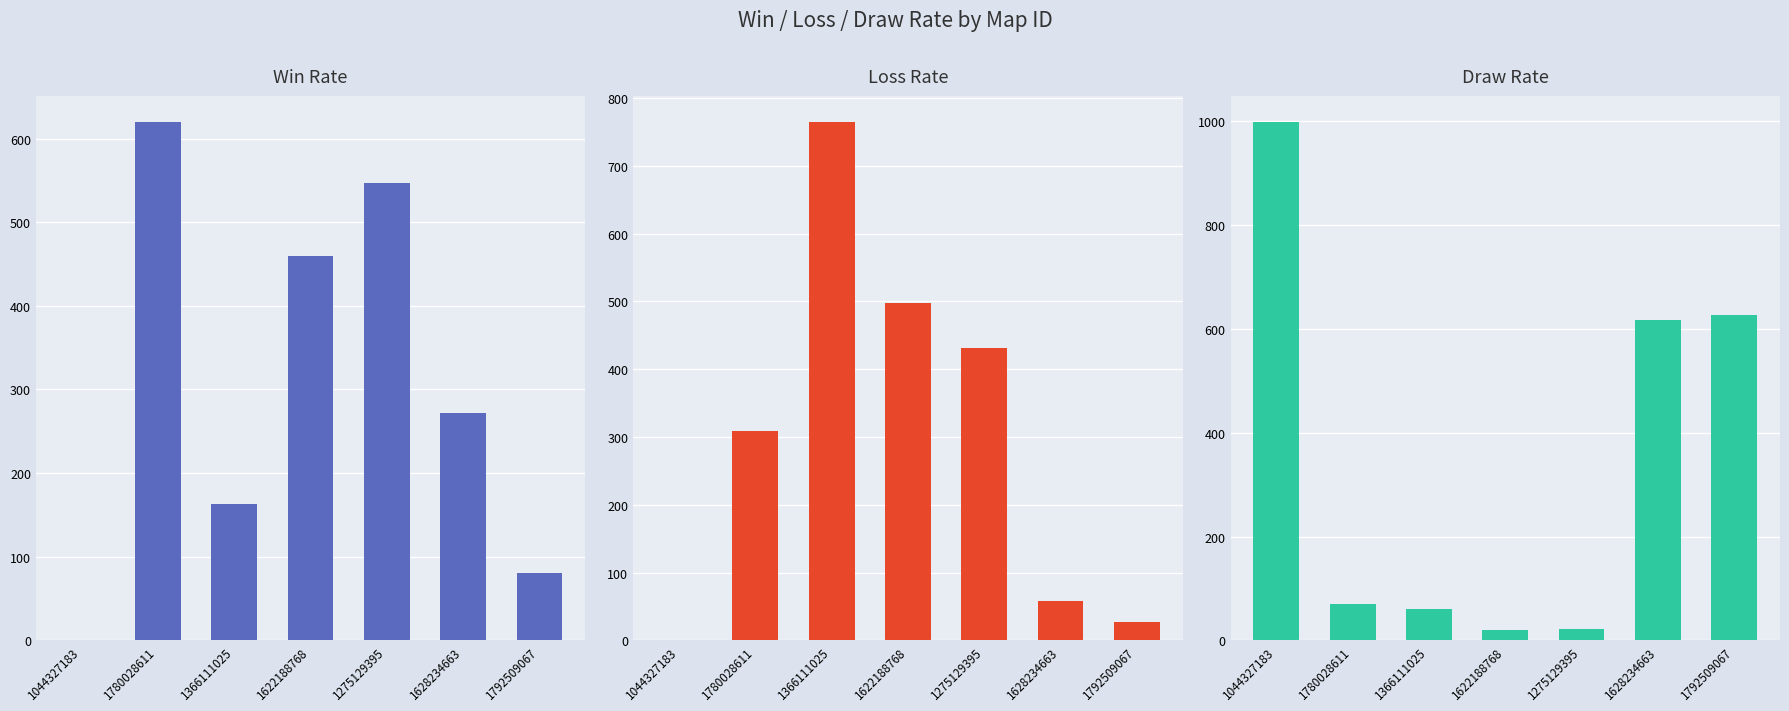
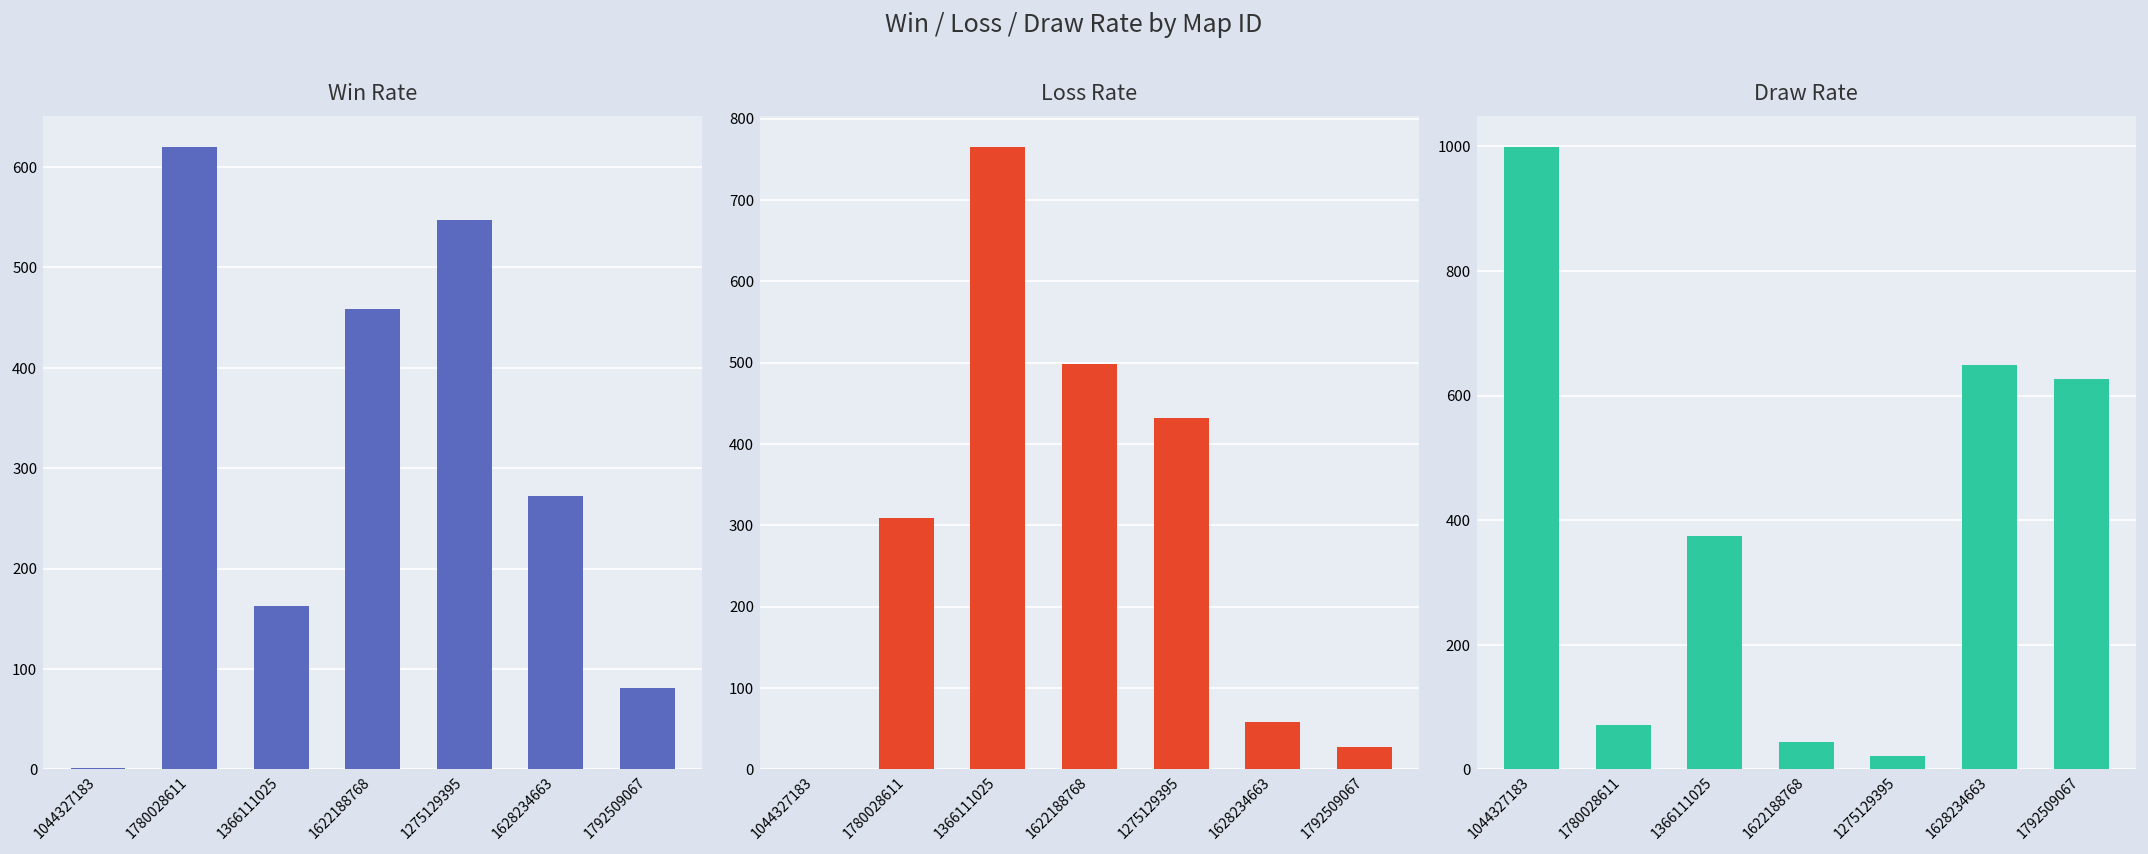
  {
    "Win Rate": {
      "1780028611": 620,
      "1366111025": 160,
      "1622188768": 460,
      "1275129395": 550,
      "1628234663": 270,
      "1792509067": 80
    },
    "Loss Rate": {
      "1044327183": 0,
      "1780028611": 310,
      "1366111025": 770,
      "1622188768": 500,
      "1275129395": 430,
      "1628234663": 60,
      "1792509067": 30
    },
    "Draw Rate": {
      "1044327183": 1000,
      "1780028611": 70,
-     "1366111025": 60,
-     "1622188768": 20,
+     "1366111025": 370,
+     "1622188768": 40,
      "1275129395": 20,
-     "1628234663": 620,
+     "1628234663": 650,
      "1792509067": 630
    }
  }
